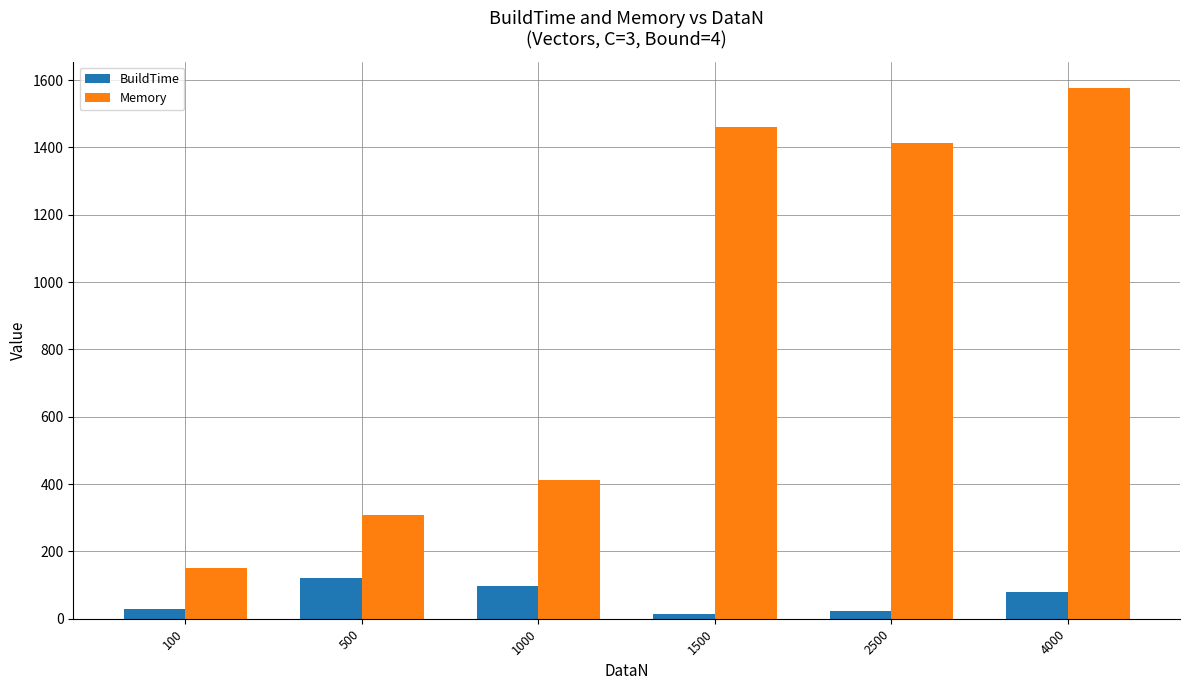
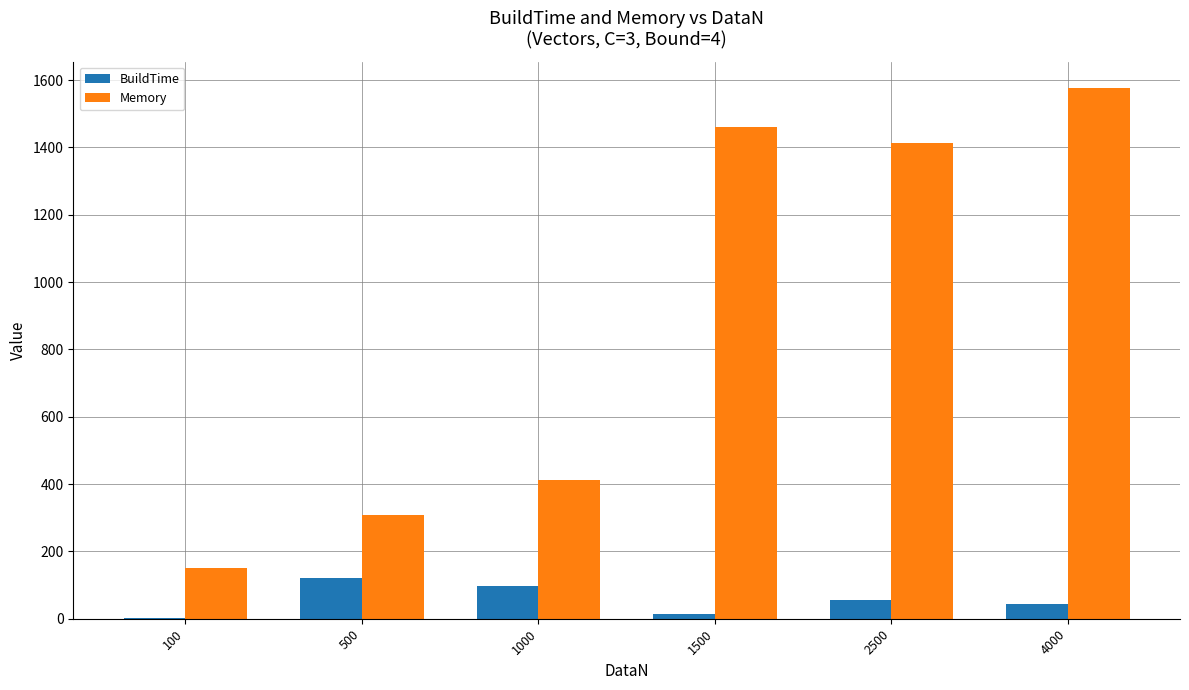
  {
    "BuildTime": {
-     "100": 30,
+     "100": 0,
      "500": 120,
      "1000": 100,
      "1500": 10,
-     "2500": 20,
-     "4000": 80
+     "2500": 60,
+     "4000": 40
    },
    "Memory": {
      "100": 150,
      "500": 310,
      "1000": 410,
      "1500": 1460,
      "2500": 1410,
      "4000": 1580
    }
  }
